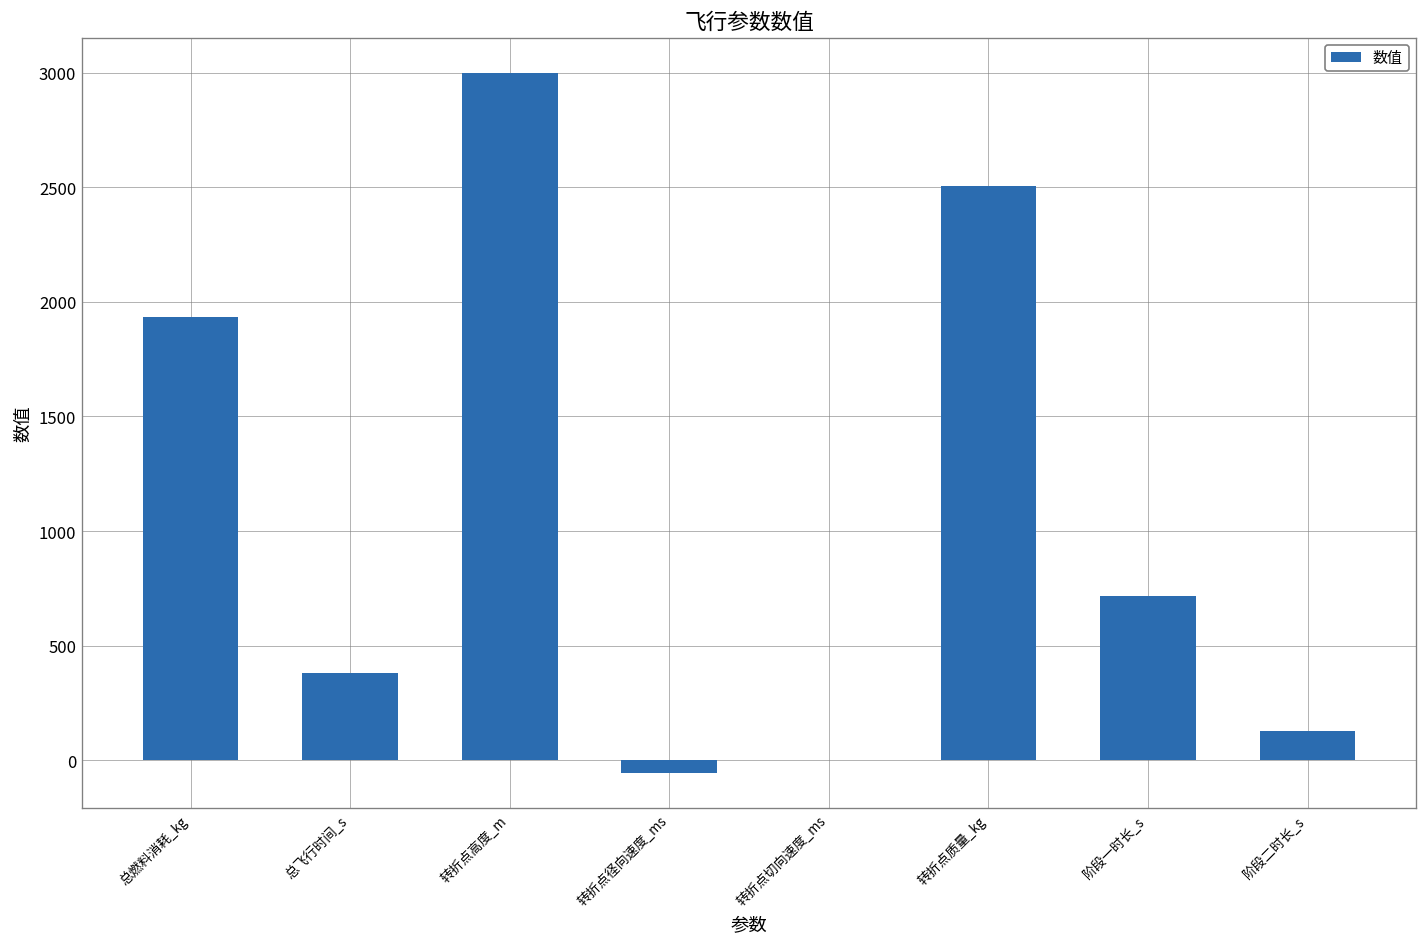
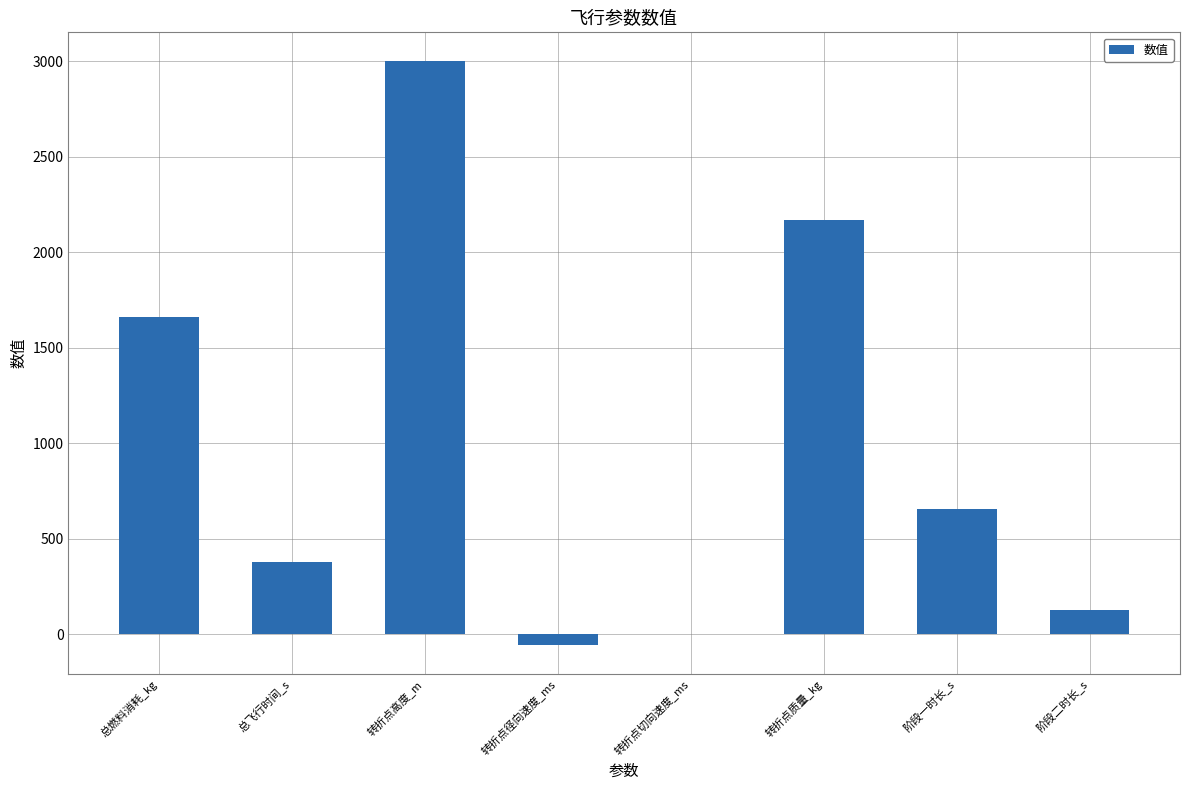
  {
-   "总燃料消耗_kg": 1930,
+   "总燃料消耗_kg": 1660,
    "总飞行时间_s": 380,
    "转折点高度_m": 3000,
    "转折点径向速度_ms": -50,
-   "转折点质量_kg": 2510,
-   "阶段一时长_s": 720,
+   "转折点质量_kg": 2170,
+   "阶段一时长_s": 650,
    "阶段二时长_s": 130
  }
